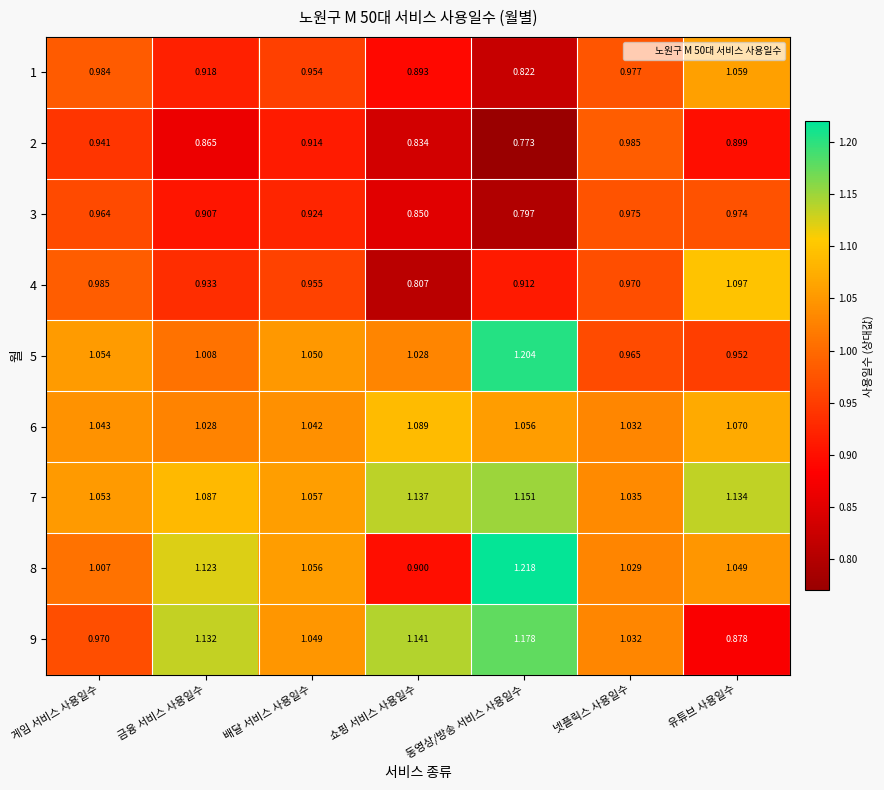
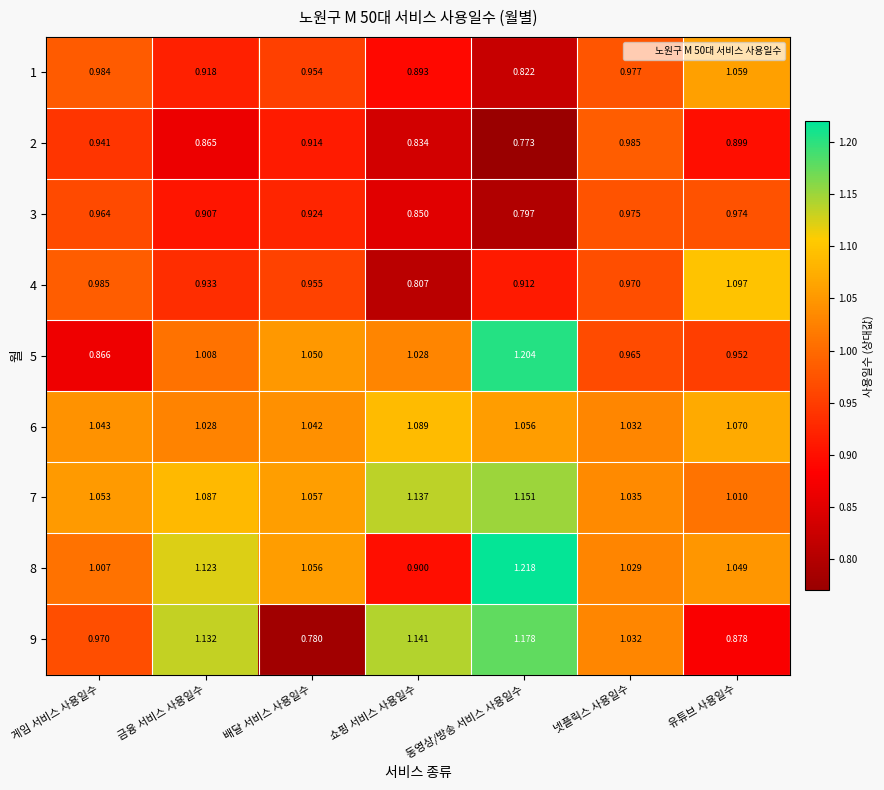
  {
    "1": {
      "게임 서비스 사용일수": 0.984,
      "금융 서비스 사용일수": 0.918,
      "배달 서비스 사용일수": 0.954,
      "쇼핑 서비스 사용일수": 0.893,
      "동영상/방송 서비스 사용일수": 0.822,
      "넷플릭스 사용일수": 0.977,
      "유튜브 사용일수": 1.059
    },
    "2": {
      "게임 서비스 사용일수": 0.941,
      "금융 서비스 사용일수": 0.865,
      "배달 서비스 사용일수": 0.914,
      "쇼핑 서비스 사용일수": 0.834,
      "동영상/방송 서비스 사용일수": 0.773,
      "넷플릭스 사용일수": 0.985,
      "유튜브 사용일수": 0.899
    },
    "3": {
      "게임 서비스 사용일수": 0.964,
      "금융 서비스 사용일수": 0.907,
      "배달 서비스 사용일수": 0.924,
      "쇼핑 서비스 사용일수": 0.850,
      "동영상/방송 서비스 사용일수": 0.797,
      "넷플릭스 사용일수": 0.975,
      "유튜브 사용일수": 0.974
    },
    "4": {
      "게임 서비스 사용일수": 0.985,
      "금융 서비스 사용일수": 0.933,
      "배달 서비스 사용일수": 0.955,
      "쇼핑 서비스 사용일수": 0.807,
      "동영상/방송 서비스 사용일수": 0.912,
      "넷플릭스 사용일수": 0.970,
      "유튜브 사용일수": 1.097
    },
    "5": {
-     "게임 서비스 사용일수": 1.054,
+     "게임 서비스 사용일수": 0.866,
      "금융 서비스 사용일수": 1.008,
      "배달 서비스 사용일수": 1.050,
      "쇼핑 서비스 사용일수": 1.028,
      "동영상/방송 서비스 사용일수": 1.204,
      "넷플릭스 사용일수": 0.965,
      "유튜브 사용일수": 0.952
    },
    "6": {
      "게임 서비스 사용일수": 1.043,
      "금융 서비스 사용일수": 1.028,
      "배달 서비스 사용일수": 1.042,
      "쇼핑 서비스 사용일수": 1.089,
      "동영상/방송 서비스 사용일수": 1.056,
      "넷플릭스 사용일수": 1.032,
      "유튜브 사용일수": 1.070
    },
    "7": {
      "게임 서비스 사용일수": 1.053,
      "금융 서비스 사용일수": 1.087,
      "배달 서비스 사용일수": 1.057,
      "쇼핑 서비스 사용일수": 1.137,
      "동영상/방송 서비스 사용일수": 1.151,
      "넷플릭스 사용일수": 1.035,
-     "유튜브 사용일수": 1.134
+     "유튜브 사용일수": 1.010
    },
    "8": {
      "게임 서비스 사용일수": 1.007,
      "금융 서비스 사용일수": 1.123,
      "배달 서비스 사용일수": 1.056,
      "쇼핑 서비스 사용일수": 0.900,
      "동영상/방송 서비스 사용일수": 1.218,
      "넷플릭스 사용일수": 1.029,
      "유튜브 사용일수": 1.049
    },
    "9": {
      "게임 서비스 사용일수": 0.970,
      "금융 서비스 사용일수": 1.132,
-     "배달 서비스 사용일수": 1.049,
+     "배달 서비스 사용일수": 0.780,
      "쇼핑 서비스 사용일수": 1.141,
      "동영상/방송 서비스 사용일수": 1.178,
      "넷플릭스 사용일수": 1.032,
      "유튜브 사용일수": 0.878
    }
  }
